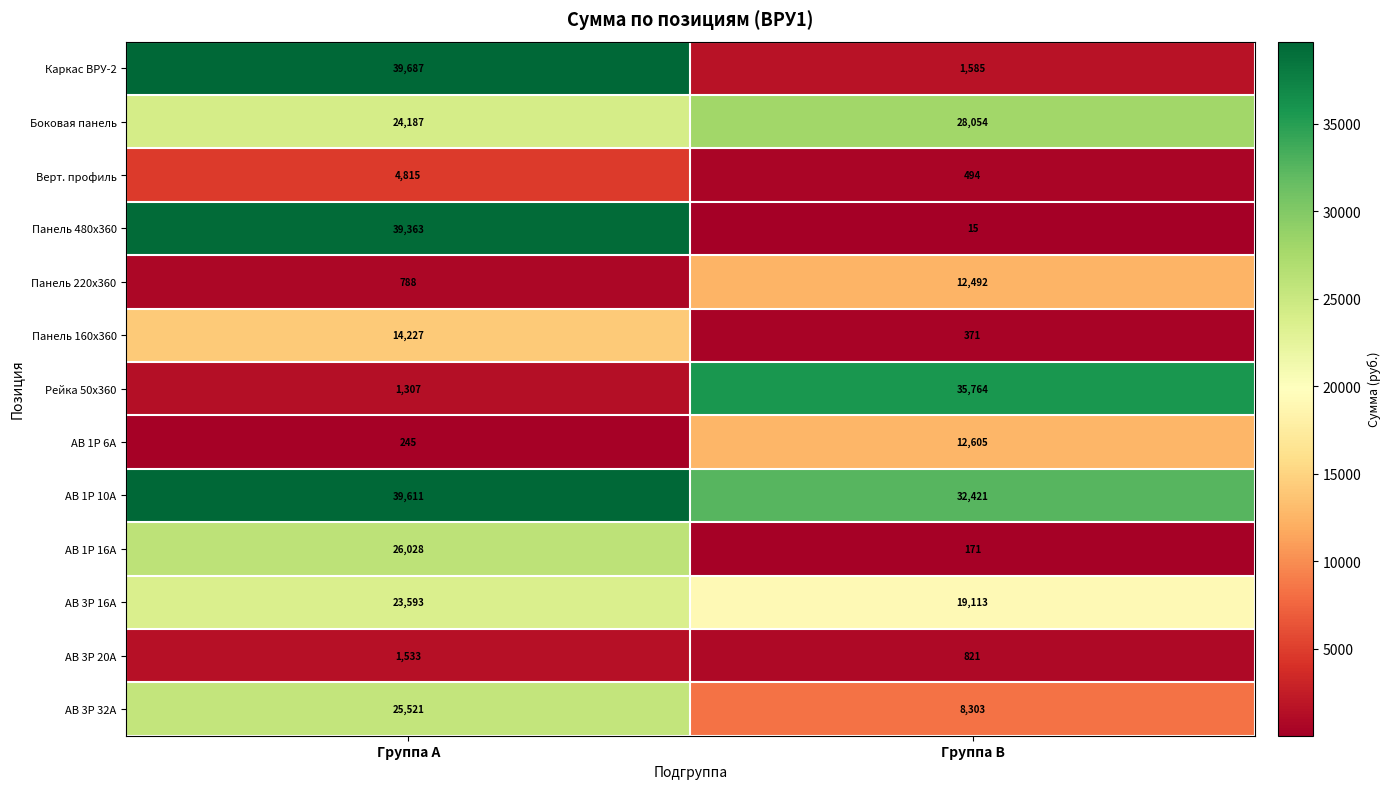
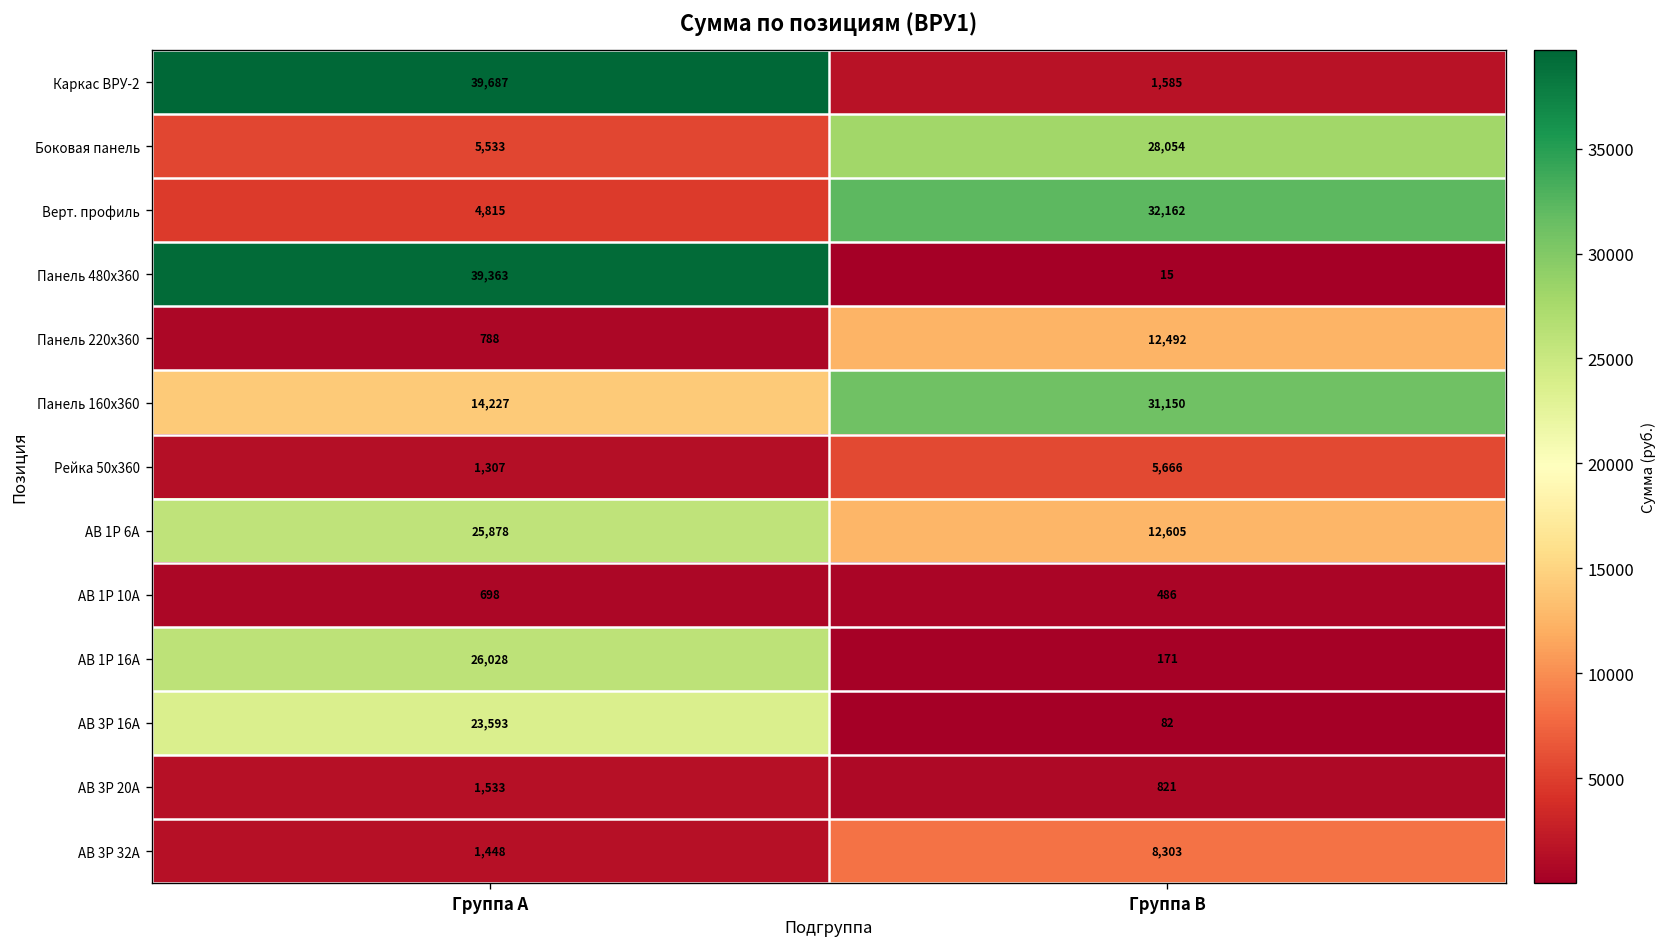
  {
    "Каркас ВРУ-2": {
      "Группа A": "39,687",
      "Группа B": "1,585"
    },
    "Боковая панель": {
-     "Группа A": "24,187",
+     "Группа A": "5,533",
      "Группа B": "28,054"
    },
    "Верт. профиль": {
      "Группа A": "4,815",
-     "Группа B": "494"
+     "Группа B": "32,162"
    },
    "Панель 480x360": {
      "Группа A": "39,363",
      "Группа B": "15"
    },
    "Панель 220x360": {
      "Группа A": "788",
      "Группа B": "12,492"
    },
    "Панель 160x360": {
      "Группа A": "14,227",
-     "Группа B": "371"
+     "Группа B": "31,150"
    },
    "Рейка 50x360": {
      "Группа A": "1,307",
-     "Группа B": "35,764"
+     "Группа B": "5,666"
    },
    "АВ 1P 6А": {
-     "Группа A": "245",
+     "Группа A": "25,878",
      "Группа B": "12,605"
    },
    "АВ 1P 10А": {
-     "Группа A": "39,611",
-     "Группа B": "32,421"
+     "Группа A": "698",
+     "Группа B": "486"
    },
    "АВ 1P 16А": {
      "Группа A": "26,028",
      "Группа B": "171"
    },
    "АВ 3P 16А": {
      "Группа A": "23,593",
-     "Группа B": "19,113"
+     "Группа B": "82"
    },
    "АВ 3P 20А": {
      "Группа A": "1,533",
      "Группа B": "821"
    },
    "АВ 3P 32А": {
-     "Группа A": "25,521",
+     "Группа A": "1,448",
      "Группа B": "8,303"
    }
  }
